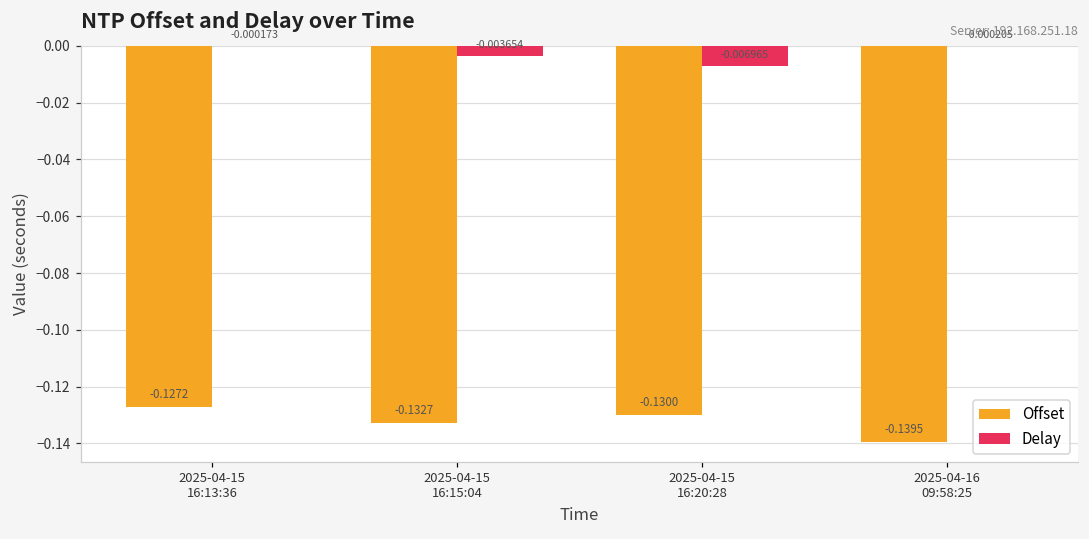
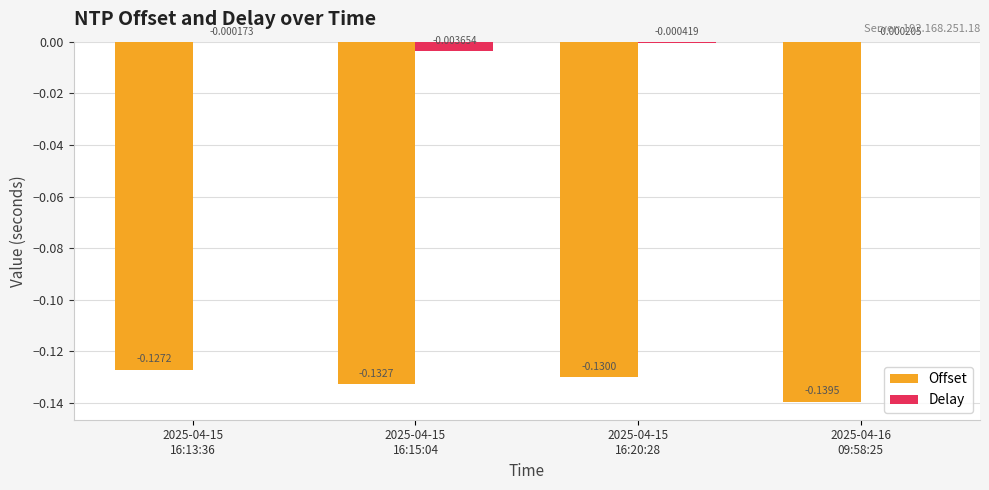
  {
    "Offset": {
      "2025-04-15 16:13:36": -0.1272,
      "2025-04-15 16:15:04": -0.1327,
      "2025-04-15 16:20:28": -0.1300,
      "2025-04-16 09:58:25": -0.1395
    },
    "Delay": {
      "2025-04-15 16:13:36": -0.000173,
      "2025-04-15 16:15:04": -0.003654,
-     "2025-04-15 16:20:28": -0.006965
+     "2025-04-15 16:20:28": -0.000419
    }
  }
